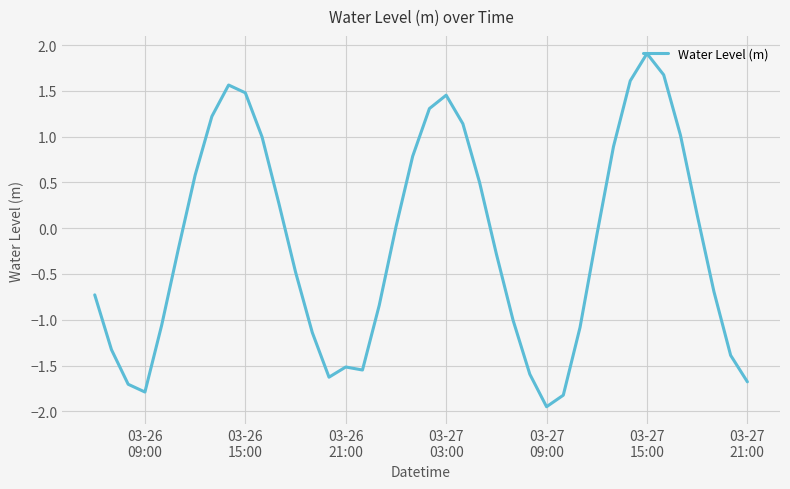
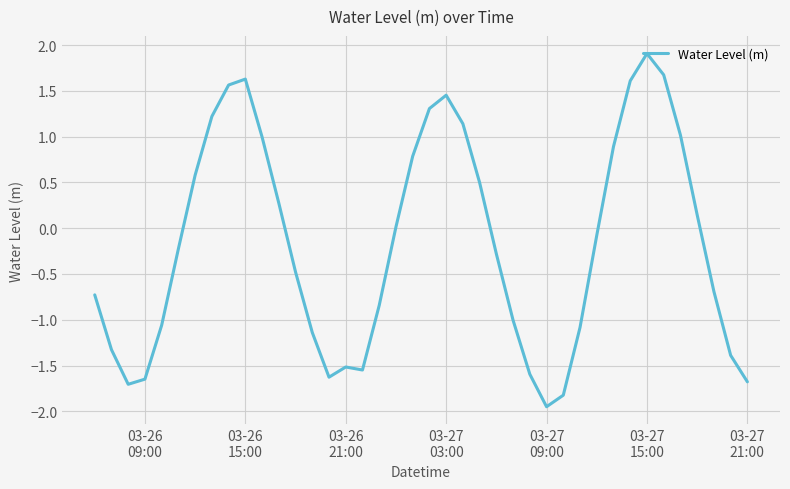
  {
-   "03-26 09:00": -1.8,
-   "03-26 15:00": 1.5,
+   "03-26 09:00": -1.6,
+   "03-26 15:00": 1.6,
    "03-26 21:00": -1.5,
    "03-27 03:00": 1.5,
    "03-27 09:00": -1.9,
    "03-27 15:00": 1.9,
    "03-27 21:00": -1.7
  }
